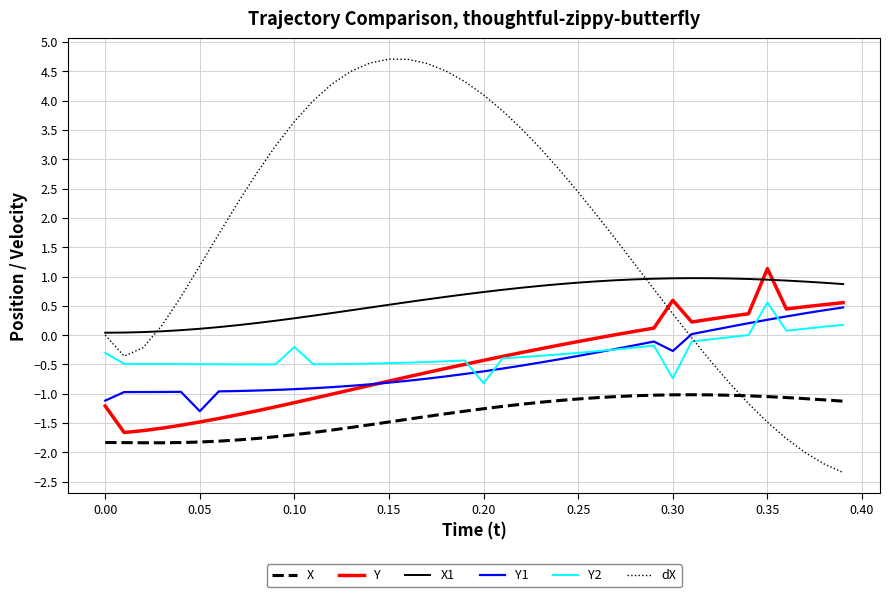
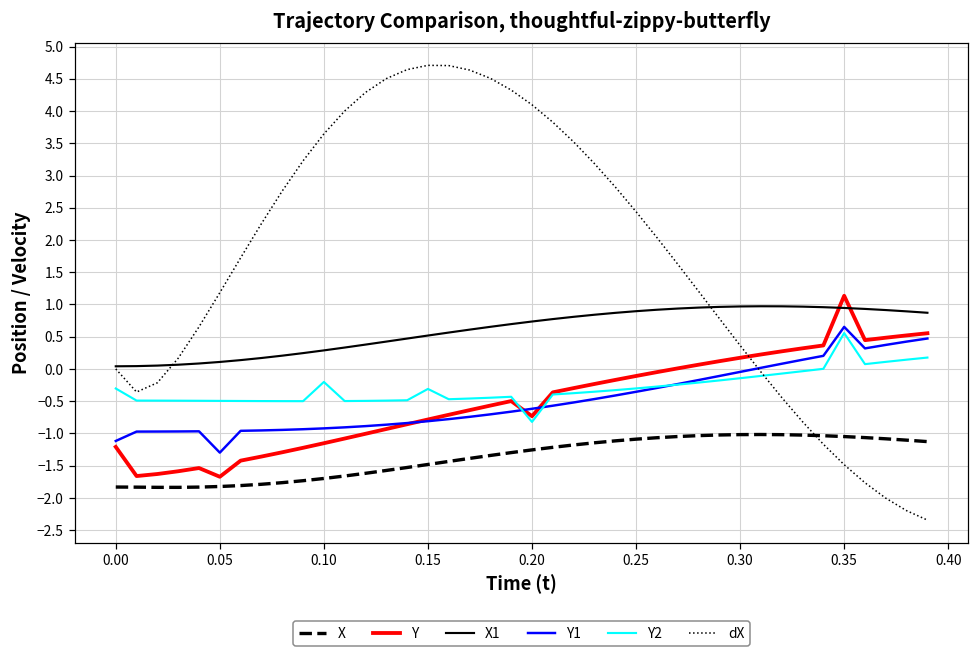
  {
    "Y": {
      "0.00": -1.2,
-     "0.05": -1.5,
+     "0.05": -1.7,
      "0.10": -1.2,
-     "0.20": -0.4,
+     "0.20": -0.7,
      "0.25": -0.1,
-     "0.30": 0.6,
+     "0.30": 0.2,
      "0.35": 1.1
    },
    "Y1": {
      "0.00": -1.1,
      "0.05": -1.3,
      "0.10": -0.9,
      "0.20": -0.6,
      "0.25": -0.4,
-     "0.30": -0.3,
-     "0.35": 0.3
+     "0.30": 0.0,
+     "0.35": 0.7
    },
    "Y2": {
      "0.00": -0.3,
      "0.05": -0.5,
      "0.10": -0.2,
-     "0.15": -0.5,
+     "0.15": -0.3,
      "0.20": -0.8,
      "0.25": -0.3,
-     "0.30": -0.7,
+     "0.30": -0.1,
      "0.35": 0.6
    }
  }
